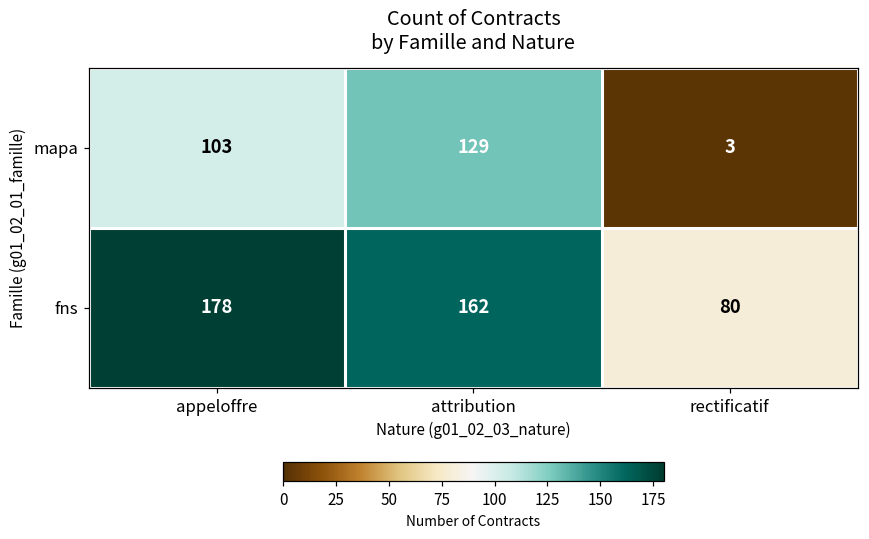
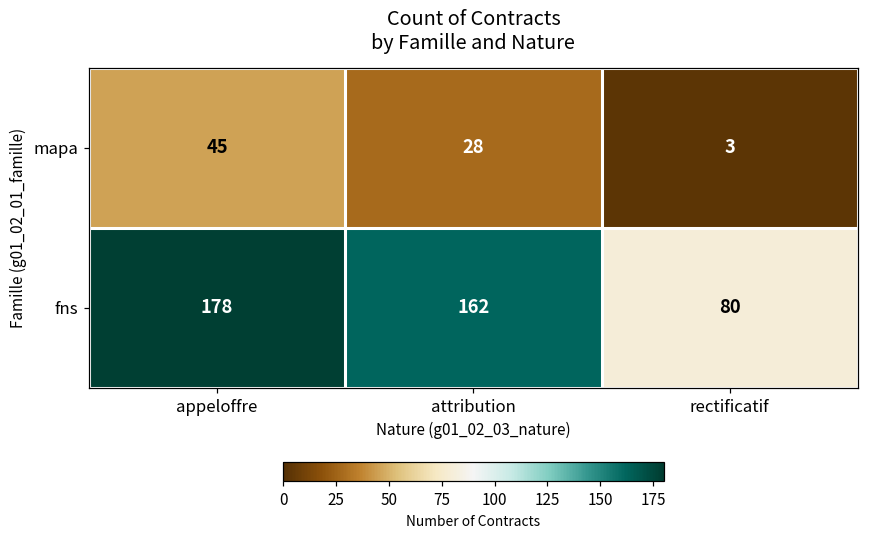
  {
    "mapa": {
-     "appeloffre": 103,
-     "attribution": 129,
+     "appeloffre": 45,
+     "attribution": 28,
      "rectificatif": 3
    },
    "fns": {
      "appeloffre": 178,
      "attribution": 162,
      "rectificatif": 80
    }
  }
